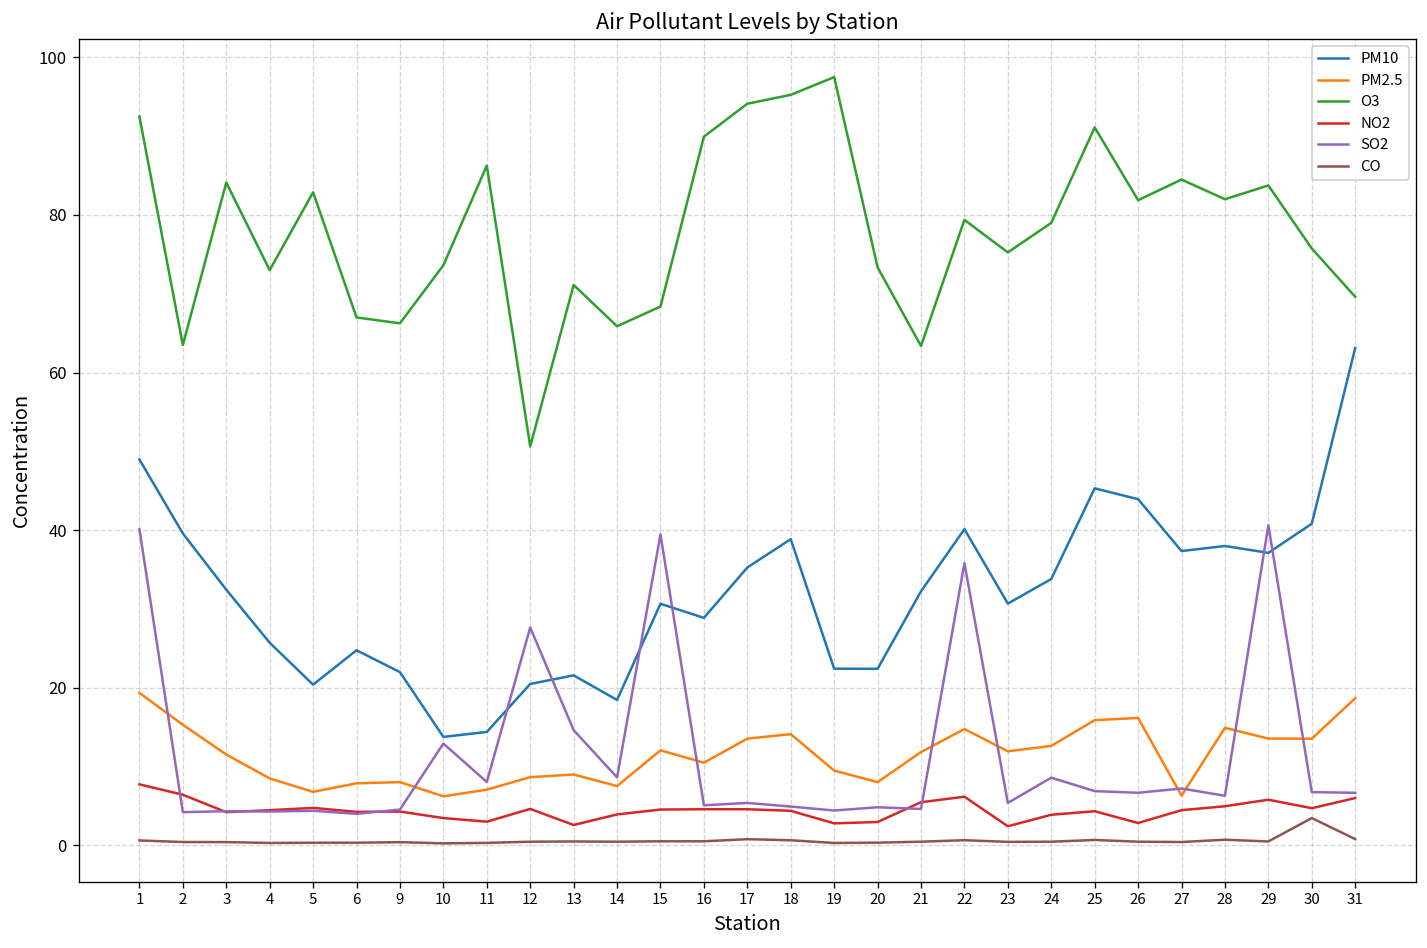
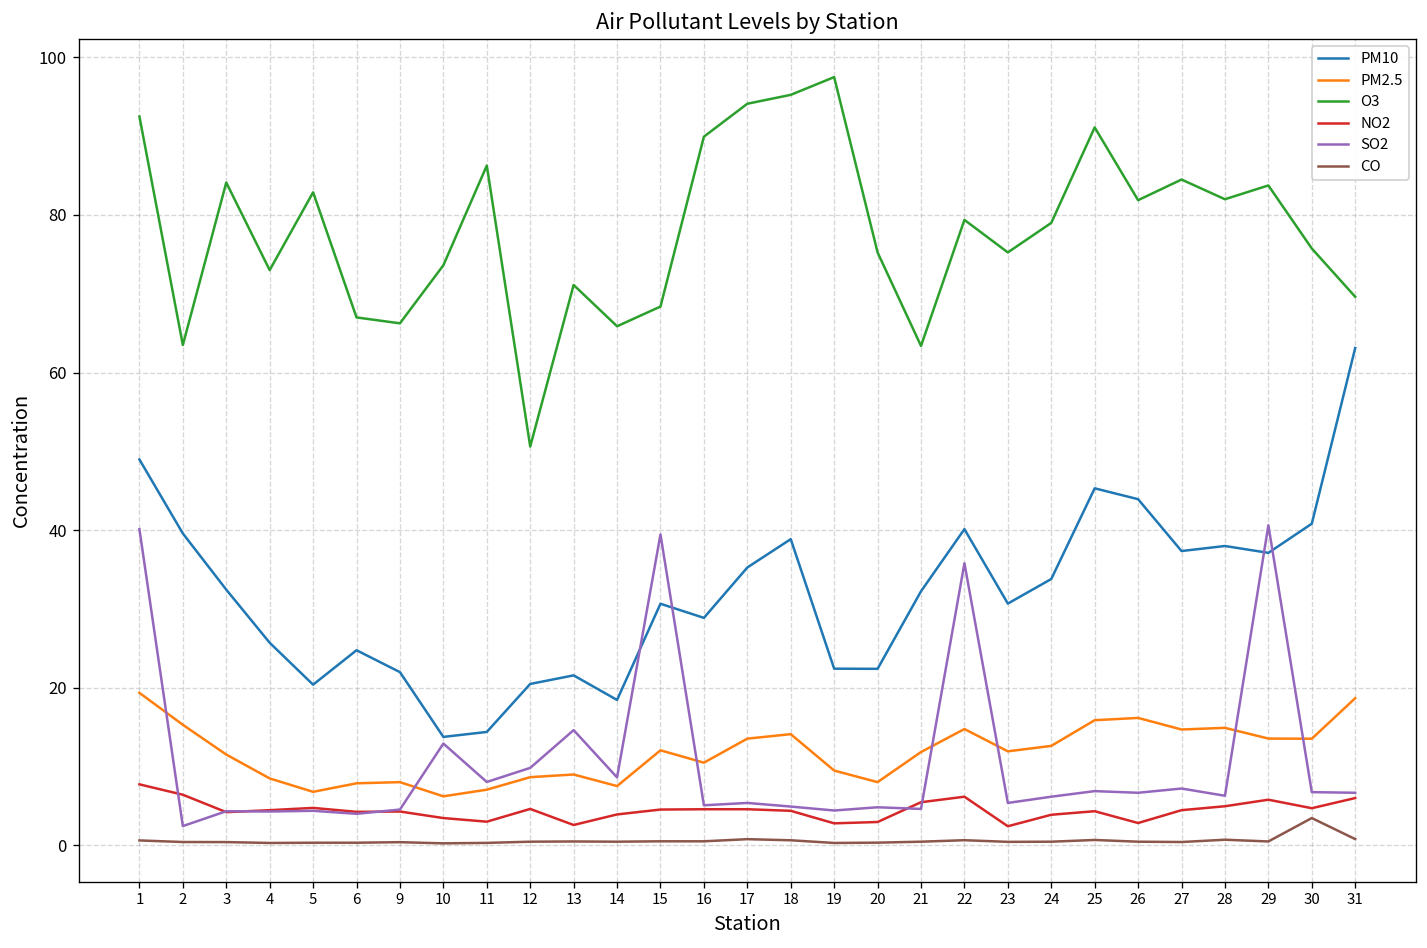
  {
    "PM10": {
      "1": 49,
      "2": 40,
      "3": 32,
      "4": 26,
      "5": 20,
      "6": 25,
      "9": 22,
      "10": 14,
      "11": 14,
      "12": 20,
      "13": 22,
      "14": 18,
      "15": 31,
      "16": 29,
      "17": 35,
      "18": 39,
      "19": 22,
      "20": 22,
      "21": 32,
      "22": 40,
      "23": 31,
      "24": 34,
      "25": 45,
      "26": 44,
      "27": 37,
      "28": 38,
      "29": 37,
      "30": 41,
      "31": 63
    },
    "PM2.5": {
      "1": 19,
      "2": 15,
      "3": 12,
      "4": 8,
      "5": 7,
      "6": 8,
      "9": 8,
      "10": 6,
      "11": 7,
      "12": 9,
      "13": 9,
      "14": 8,
      "15": 12,
      "16": 10,
      "17": 14,
      "18": 14,
      "19": 9,
      "20": 8,
      "21": 12,
      "22": 15,
      "23": 12,
      "24": 13,
      "25": 16,
      "26": 16,
-     "27": 6,
+     "27": 15,
      "28": 15,
      "29": 14,
      "30": 14,
      "31": 19
    },
    "O3": {
      "1": 93,
      "2": 64,
      "3": 84,
      "4": 73,
      "5": 83,
      "6": 67,
      "9": 66,
      "10": 74,
      "11": 86,
      "12": 51,
      "13": 71,
      "14": 66,
      "15": 68,
      "16": 90,
      "17": 94,
      "18": 95,
      "19": 98,
-     "20": 73,
+     "20": 75,
      "21": 63,
      "22": 79,
      "23": 75,
      "24": 79,
      "25": 91,
      "26": 82,
      "27": 85,
      "28": 82,
      "29": 84,
      "30": 76,
      "31": 70
    },
    "NO2": {
      "1": 8,
      "2": 6,
      "10": 3,
      "11": 3,
      "12": 5,
      "13": 3,
      "14": 4,
      "15": 5,
      "16": 5,
      "17": 5,
      "18": 4,
      "19": 3,
      "20": 3,
      "21": 5,
      "22": 6,
      "23": 2,
      "24": 4,
      "25": 4,
      "26": 3,
      "27": 4,
      "28": 5,
      "29": 6,
      "30": 5,
      "31": 6
    },
    "SO2": {
      "1": 40,
-     "2": 4,
+     "2": 2,
      "10": 13,
      "11": 8,
-     "12": 28,
+     "12": 10,
      "13": 15,
      "14": 9,
      "15": 39,
      "16": 5,
      "17": 5,
      "18": 5,
      "19": 4,
      "20": 5,
      "21": 5,
      "22": 36,
      "23": 5,
-     "24": 9,
+     "24": 6,
      "25": 7,
      "26": 7,
      "27": 7,
      "28": 6,
      "29": 41,
      "30": 7,
      "31": 7
    },
    "CO": {
      "1": 1,
      "2": 0,
      "3": 0,
      "4": 0,
      "5": 0,
      "6": 0,
      "9": 0,
      "10": 0,
      "11": 0,
      "12": 0,
      "13": 0,
      "14": 0,
      "15": 1,
      "16": 1,
      "17": 1,
      "18": 1,
      "19": 0,
      "20": 0,
      "21": 0,
      "22": 1,
      "23": 0,
      "24": 0,
      "25": 1,
      "26": 0,
      "27": 0,
      "28": 1,
      "29": 0,
      "30": 3,
      "31": 1
    }
  }
